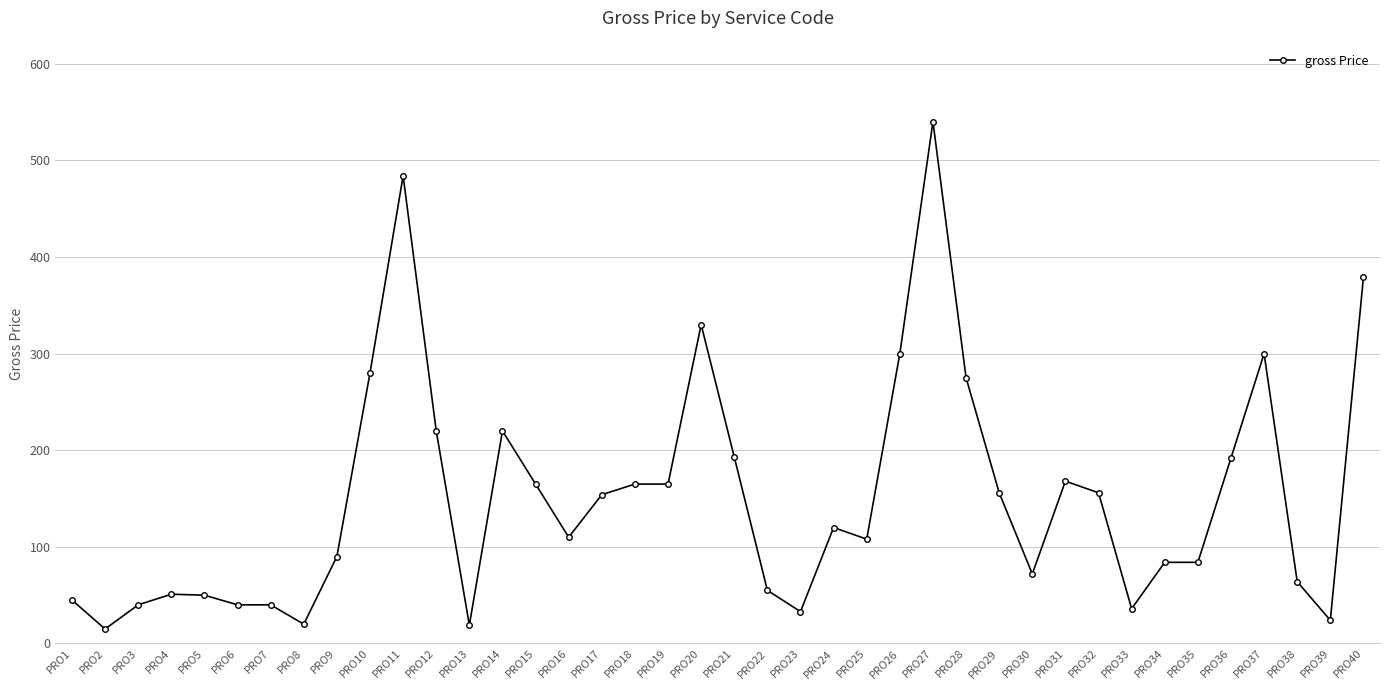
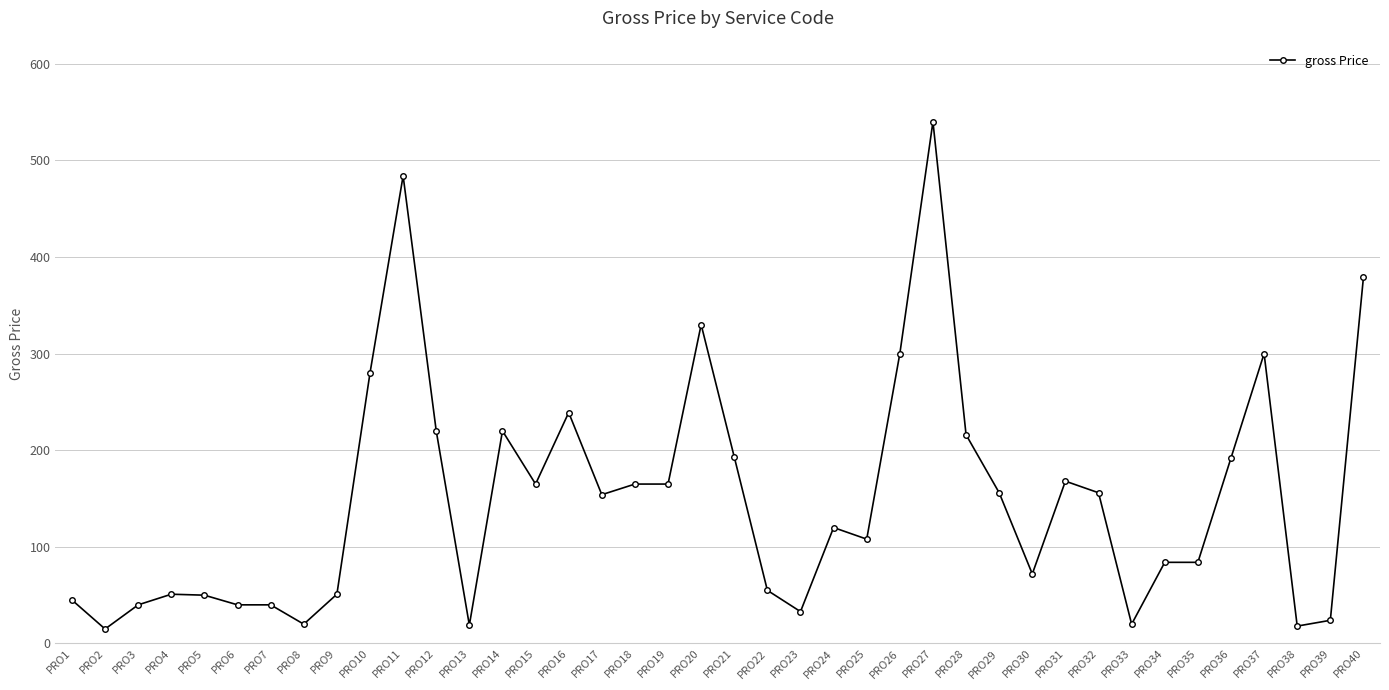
  {
    "PRO1": 50,
    "PRO2": 20,
    "PRO3": 40,
    "PRO4": 50,
    "PRO5": 50,
    "PRO6": 40,
    "PRO7": 40,
    "PRO8": 20,
-   "PRO9": 90,
+   "PRO9": 50,
    "PRO10": 280,
    "PRO11": 480,
    "PRO12": 220,
    "PRO13": 20,
    "PRO14": 220,
    "PRO15": 170,
-   "PRO16": 110,
+   "PRO16": 240,
    "PRO17": 150,
    "PRO18": 170,
    "PRO19": 170,
    "PRO20": 330,
    "PRO21": 190,
    "PRO22": 60,
    "PRO23": 30,
    "PRO24": 120,
    "PRO25": 110,
    "PRO26": 300,
    "PRO27": 540,
-   "PRO28": 280,
+   "PRO28": 220,
    "PRO29": 160,
    "PRO30": 70,
    "PRO31": 170,
    "PRO32": 160,
-   "PRO33": 40,
+   "PRO33": 20,
    "PRO34": 80,
    "PRO35": 80,
    "PRO36": 190,
    "PRO37": 300,
-   "PRO38": 60,
+   "PRO38": 20,
    "PRO39": 20,
    "PRO40": 380
  }
